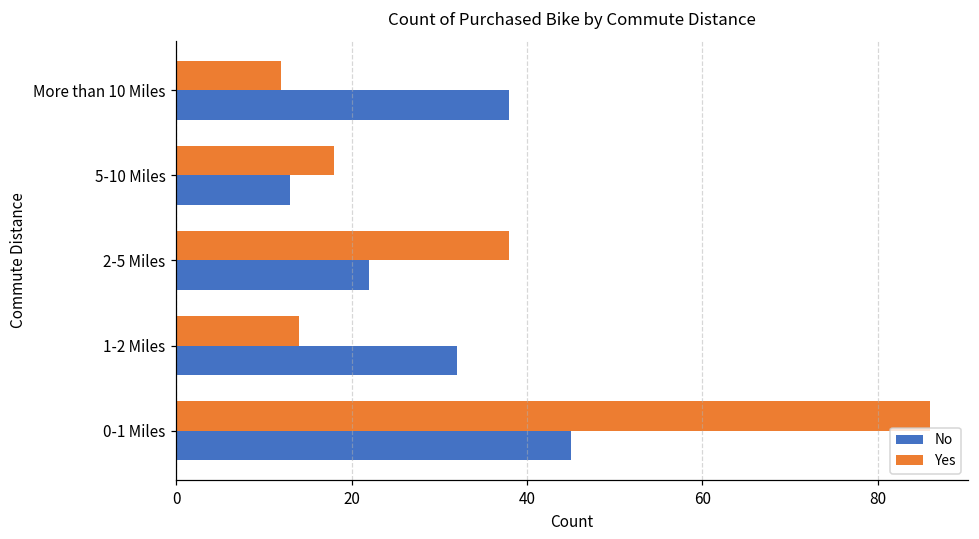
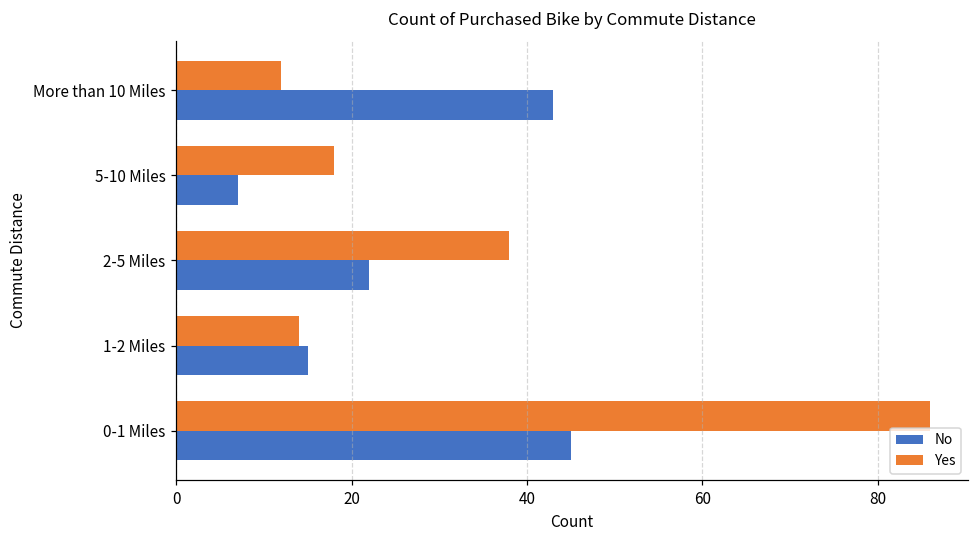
  {
    "No": {
-     "More than 10 Miles": 38,
-     "5-10 Miles": 13,
+     "More than 10 Miles": 43,
+     "5-10 Miles": 7,
      "2-5 Miles": 22,
-     "1-2 Miles": 32,
+     "1-2 Miles": 15,
      "0-1 Miles": 45
    },
    "Yes": {
      "More than 10 Miles": 12,
      "5-10 Miles": 18,
      "2-5 Miles": 38,
      "1-2 Miles": 14,
      "0-1 Miles": 86
    }
  }
